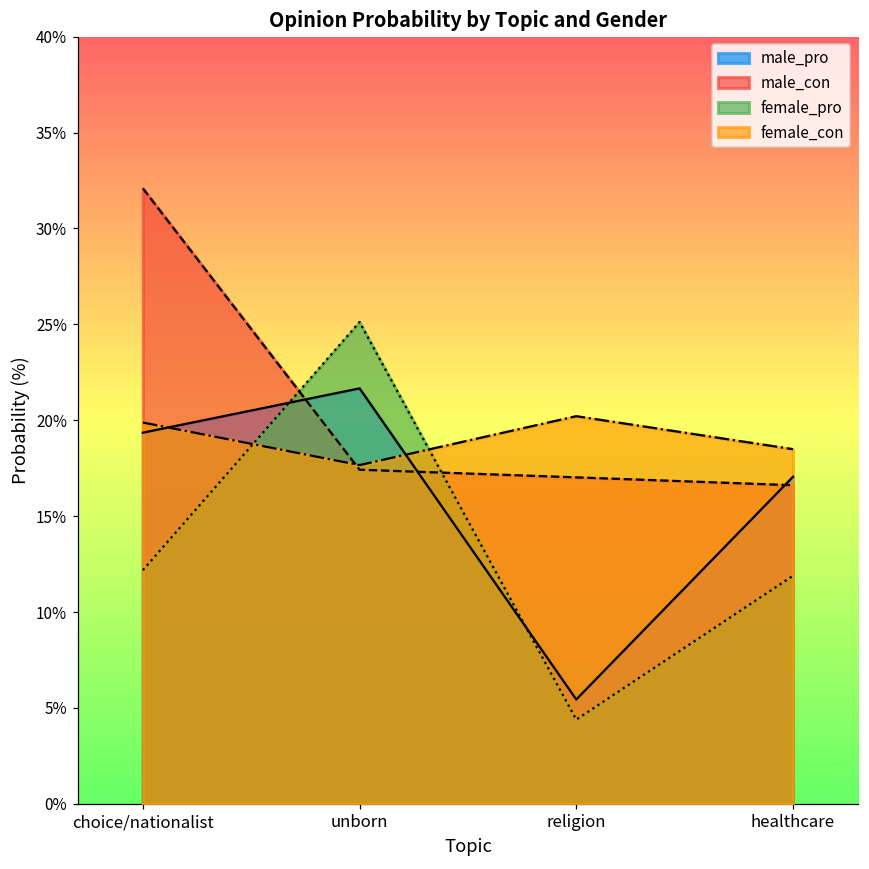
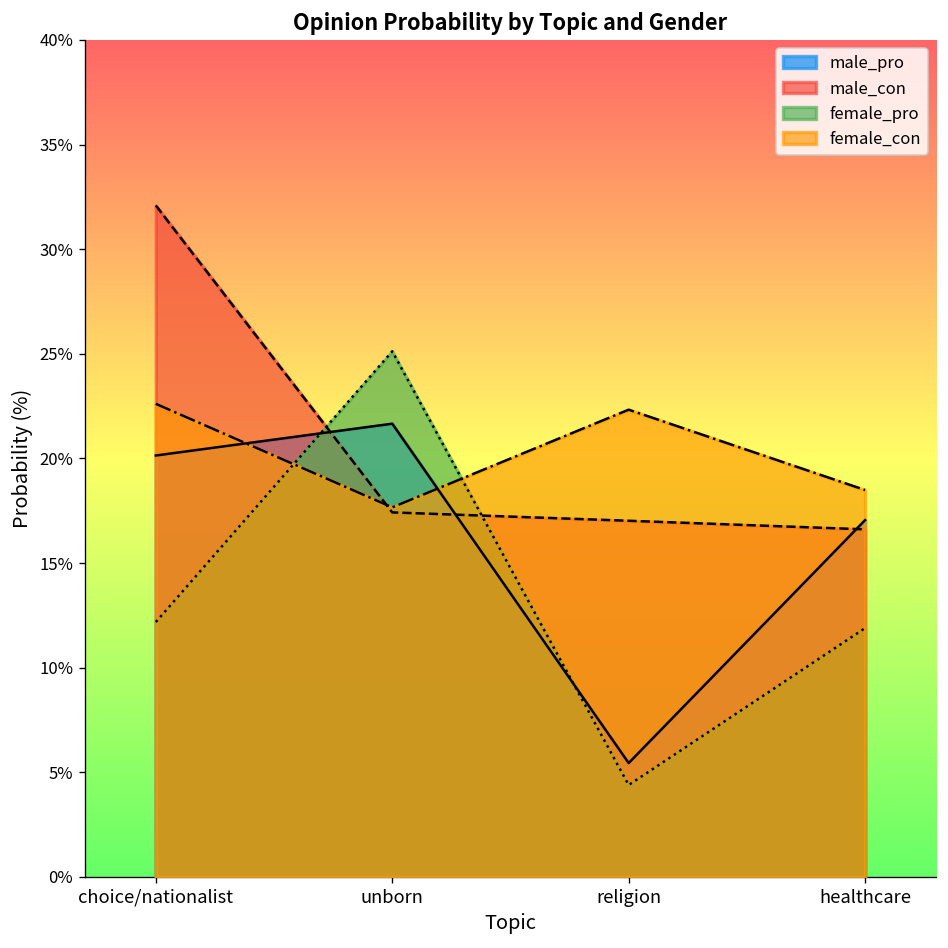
  {
    "male_pro": {
-     "choice/nationalist": "19.4%",
+     "choice/nationalist": "20.1%",
      "unborn": "21.7%",
      "religion": "5.4%",
      "healthcare": "17.1%"
    },
    "male_con": {
      "choice/nationalist": "32.1%",
      "unborn": "17.4%",
      "religion": "17.0%",
      "healthcare": "16.6%"
    },
    "female_pro": {
      "choice/nationalist": "12.2%",
      "unborn": "25.1%",
      "religion": "4.4%",
      "healthcare": "11.9%"
    },
    "female_con": {
-     "choice/nationalist": "19.9%",
+     "choice/nationalist": "22.6%",
      "unborn": "17.7%",
-     "religion": "20.2%",
+     "religion": "22.3%",
      "healthcare": "18.5%"
    }
  }
